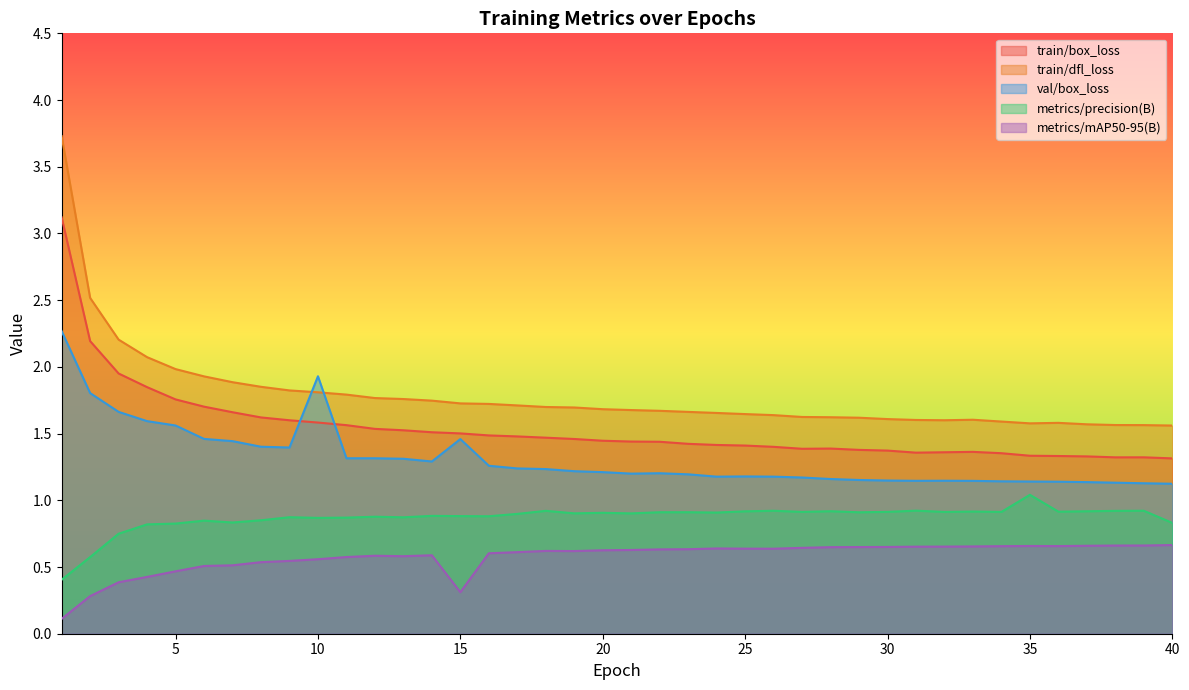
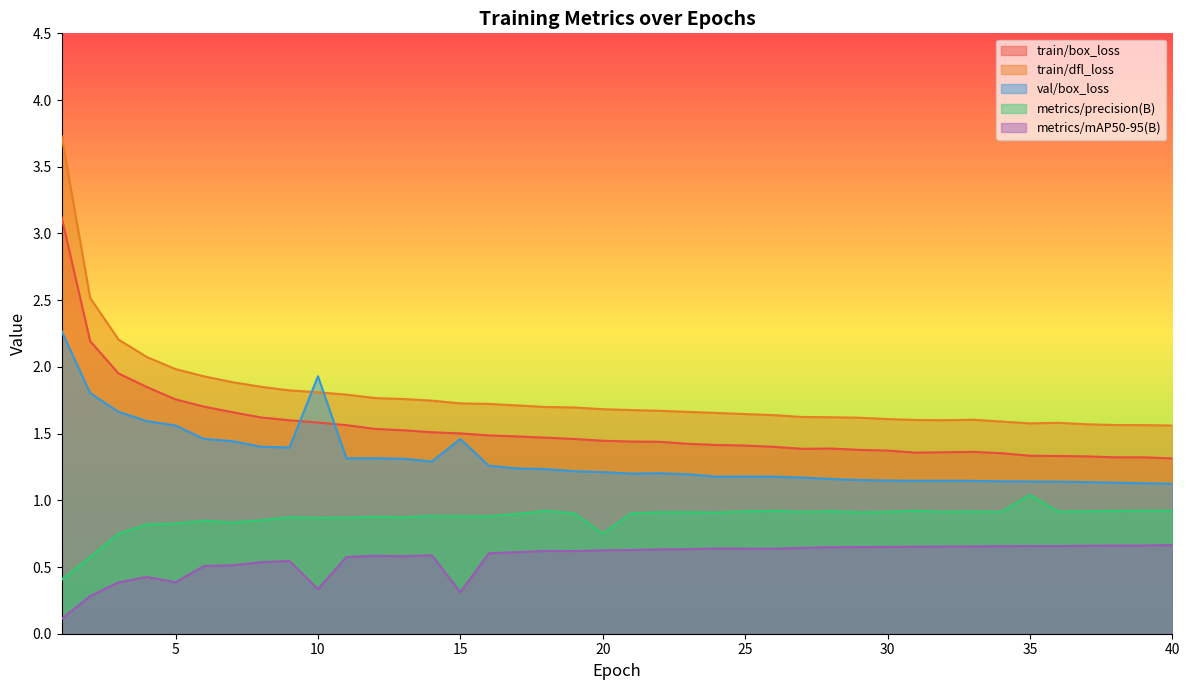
  {
    "val/box_loss": {
      "5": 1.56,
      "10": 1.93,
      "15": 1.46,
      "20": 1.21,
      "25": 1.18,
      "30": 1.15,
      "35": 1.14,
      "40": 1.12
    },
    "metrics/precision(B)": {
      "5": 0.83,
      "10": 0.87,
      "15": 0.88,
-     "20": 0.91,
+     "20": 0.75,
      "25": 0.92,
      "30": 0.91,
      "35": 1.04,
-     "40": 0.83
+     "40": 0.92
    },
    "metrics/mAP50-95(B)": {
-     "5": 0.47,
-     "10": 0.56,
+     "5": 0.39,
+     "10": 0.33,
      "15": 0.31,
      "20": 0.63,
      "25": 0.64,
      "30": 0.65,
      "35": 0.66,
      "40": 0.66
    }
  }
